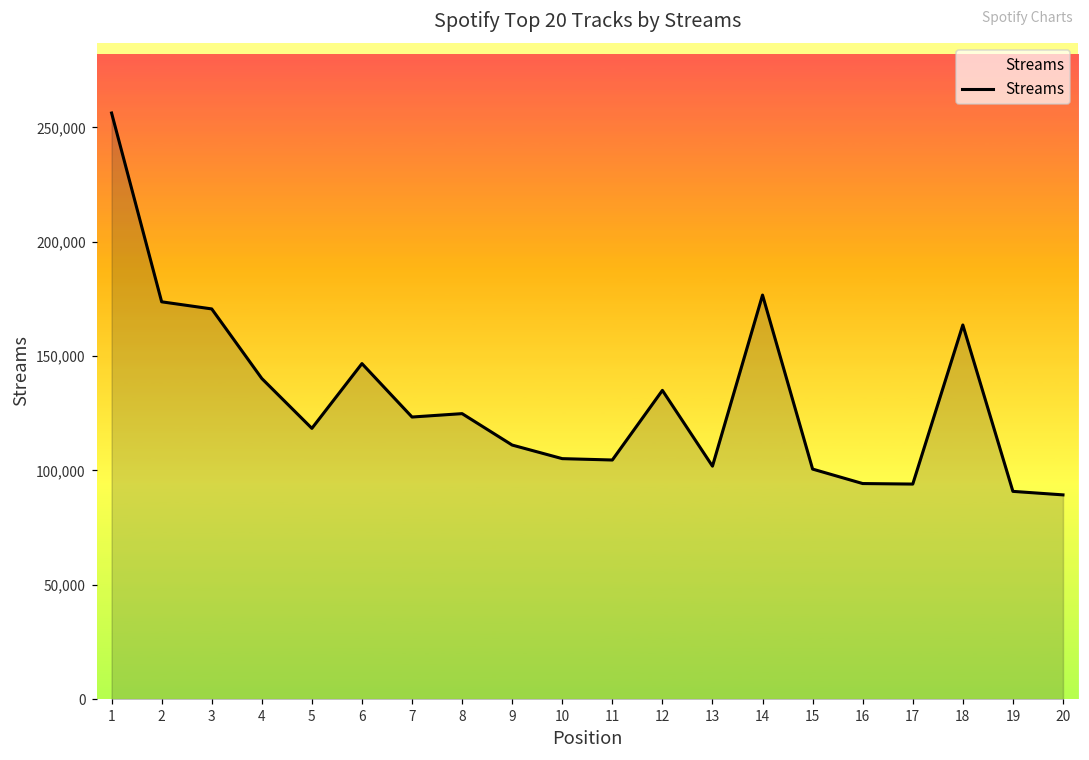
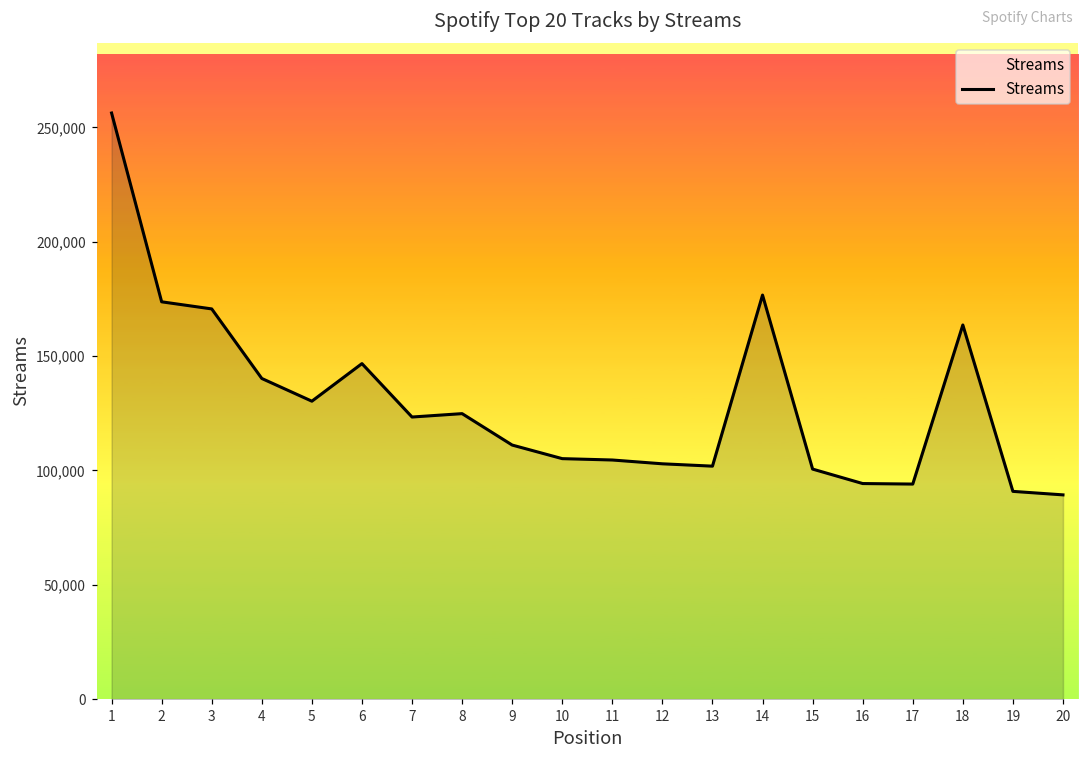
  {
    "1": "256,000",
    "2": "174,000",
    "3": "171,000",
    "4": "140,000",
-   "5": "118,000",
+   "5": "130,000",
    "6": "147,000",
    "7": "123,000",
    "8": "125,000",
    "9": "111,000",
    "10": "105,000",
    "11": "105,000",
-   "12": "135,000",
+   "12": "103,000",
    "13": "102,000",
    "14": "177,000",
    "15": "101,000",
    "16": "94,000",
    "17": "94,000",
    "18": "164,000",
    "19": "91,000",
    "20": "89,000"
  }
